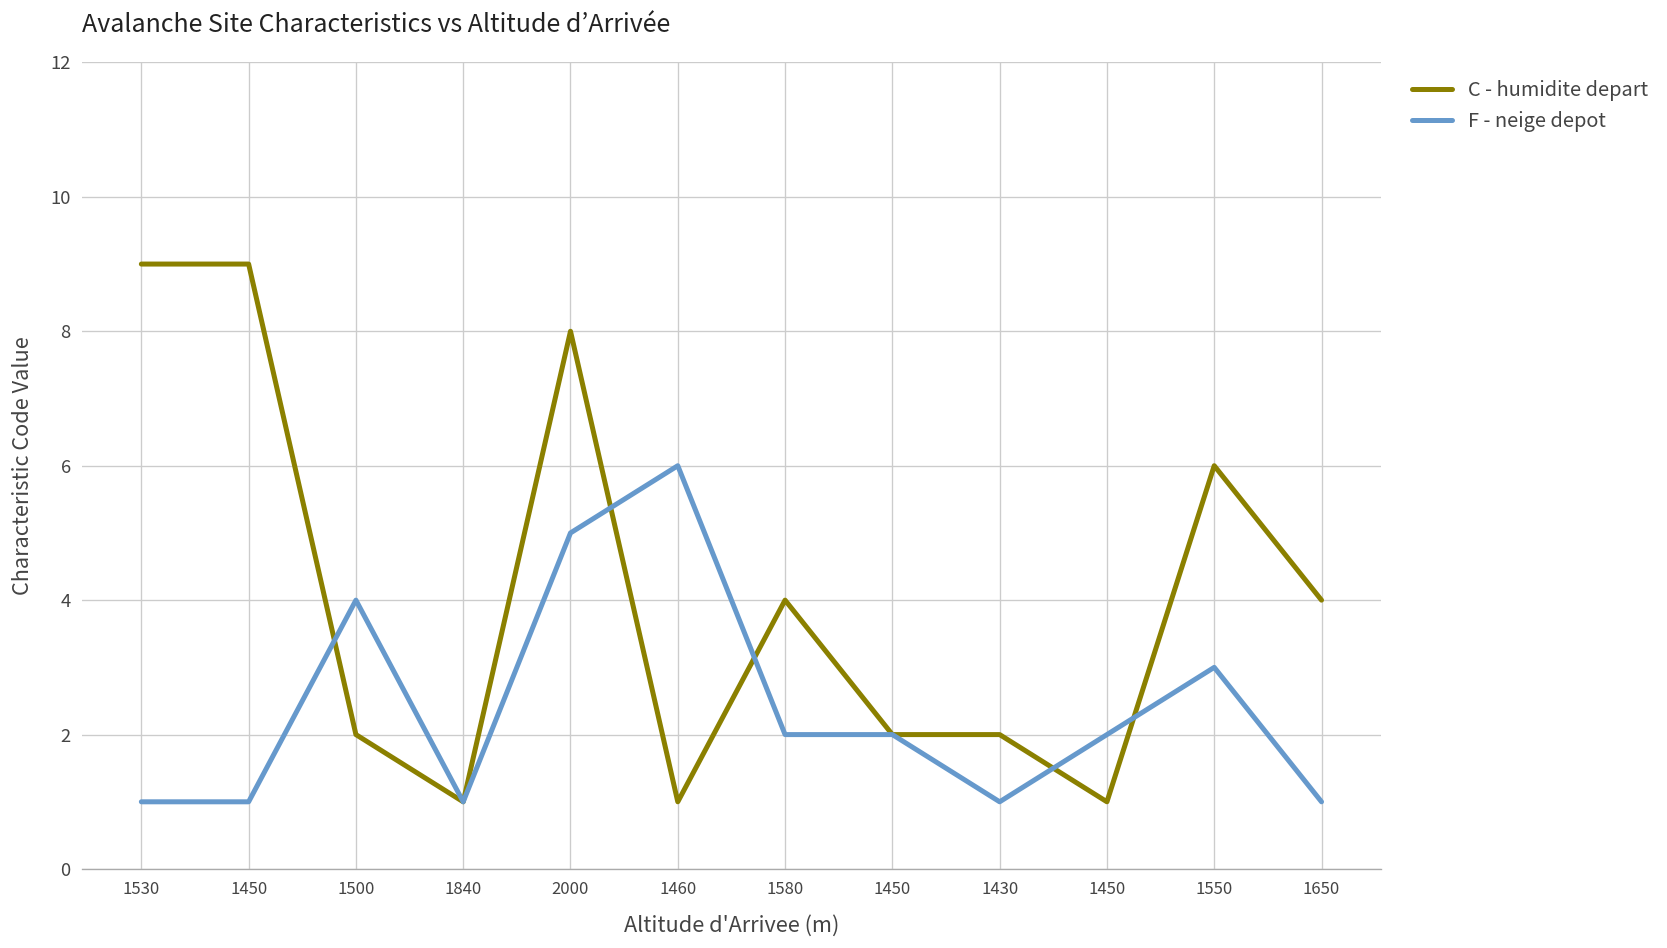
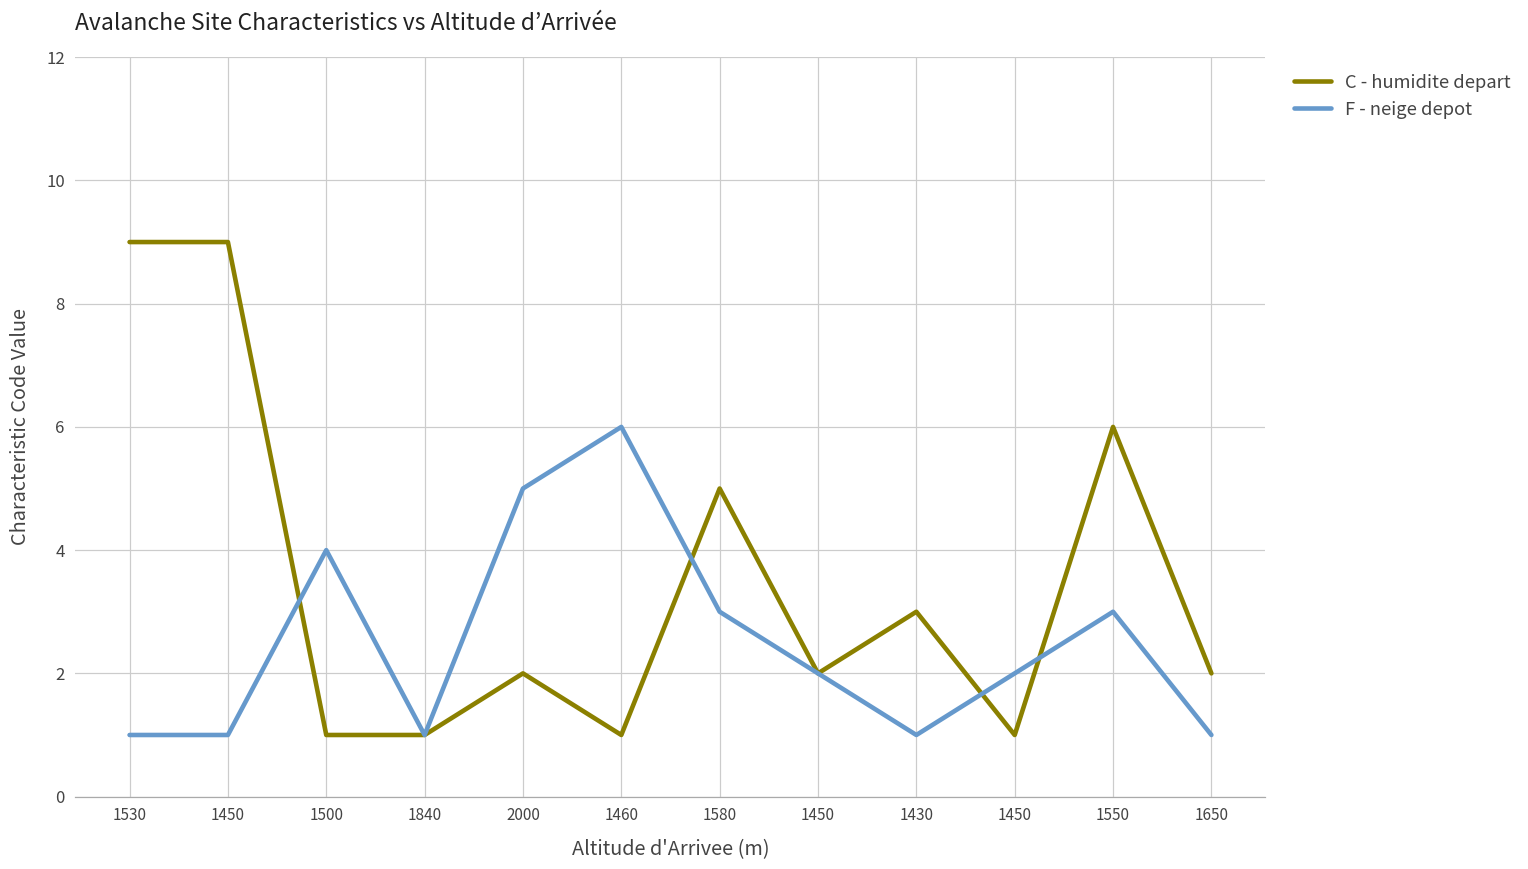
  {
    "C - humidite depart": {
      "1530": 9,
-     "1500": 2,
-     "2000": 8,
+     "1500": 1,
+     "2000": 2,
      "1460": 1,
-     "1580": 4,
-     "1430": 2,
+     "1580": 5,
+     "1430": 3,
      "1550": 6,
-     "1650": 4
+     "1650": 2
    },
    "F - neige depot": {
      "1530": 1,
      "1500": 4,
      "2000": 5,
      "1460": 6,
-     "1580": 2,
+     "1580": 3,
      "1430": 1,
      "1550": 3,
      "1650": 1
    }
  }
